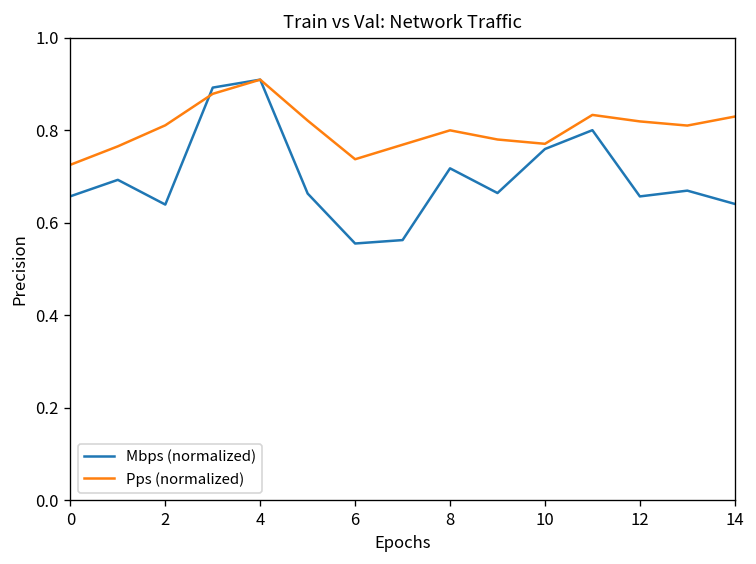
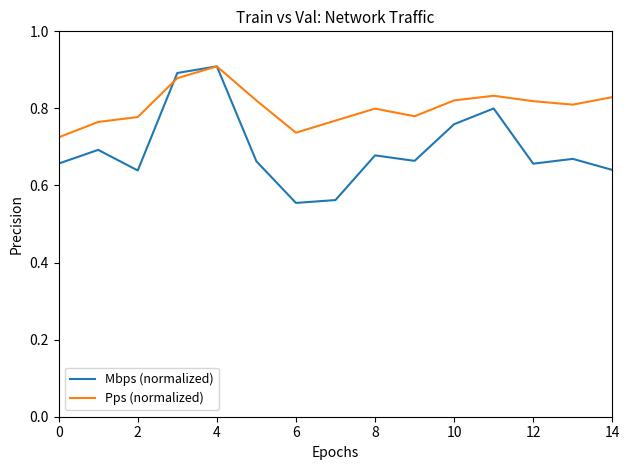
  {
    "Mbps (normalized)": {
      "0": 0.66,
      "2": 0.64,
      "6": 0.55,
-     "8": 0.72,
+     "8": 0.68,
      "10": 0.76,
      "12": 0.66,
      "14": 0.64
    },
    "Pps (normalized)": {
      "0": 0.72,
-     "2": 0.81,
+     "2": 0.78,
      "6": 0.74,
      "8": 0.80,
-     "10": 0.77,
+     "10": 0.82,
      "12": 0.82,
      "14": 0.83
    }
  }
